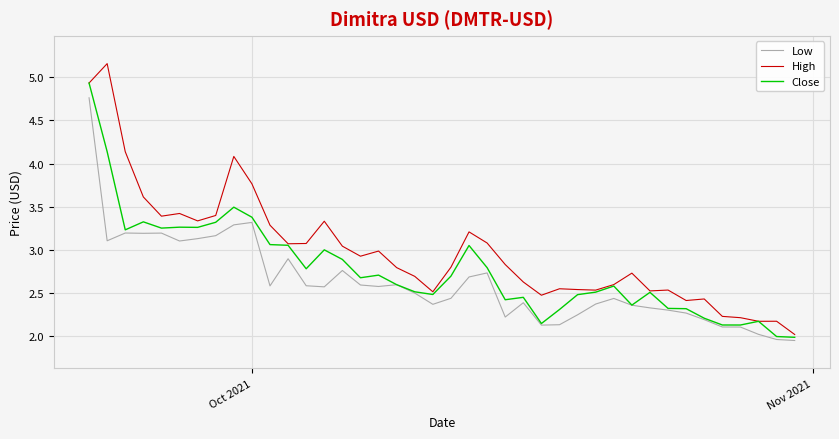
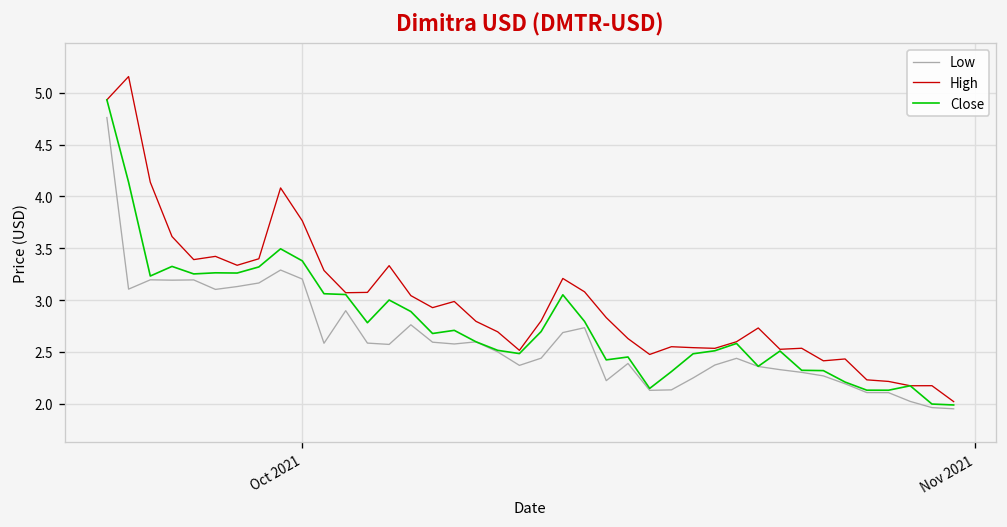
  {
    "Low": {
-     "Oct 2021": 3.3
+     "Oct 2021": 3.2
    },
    "High": {
      "Oct 2021": 3.8
    },
    "Close": {
      "Oct 2021": 3.4
    }
  }
